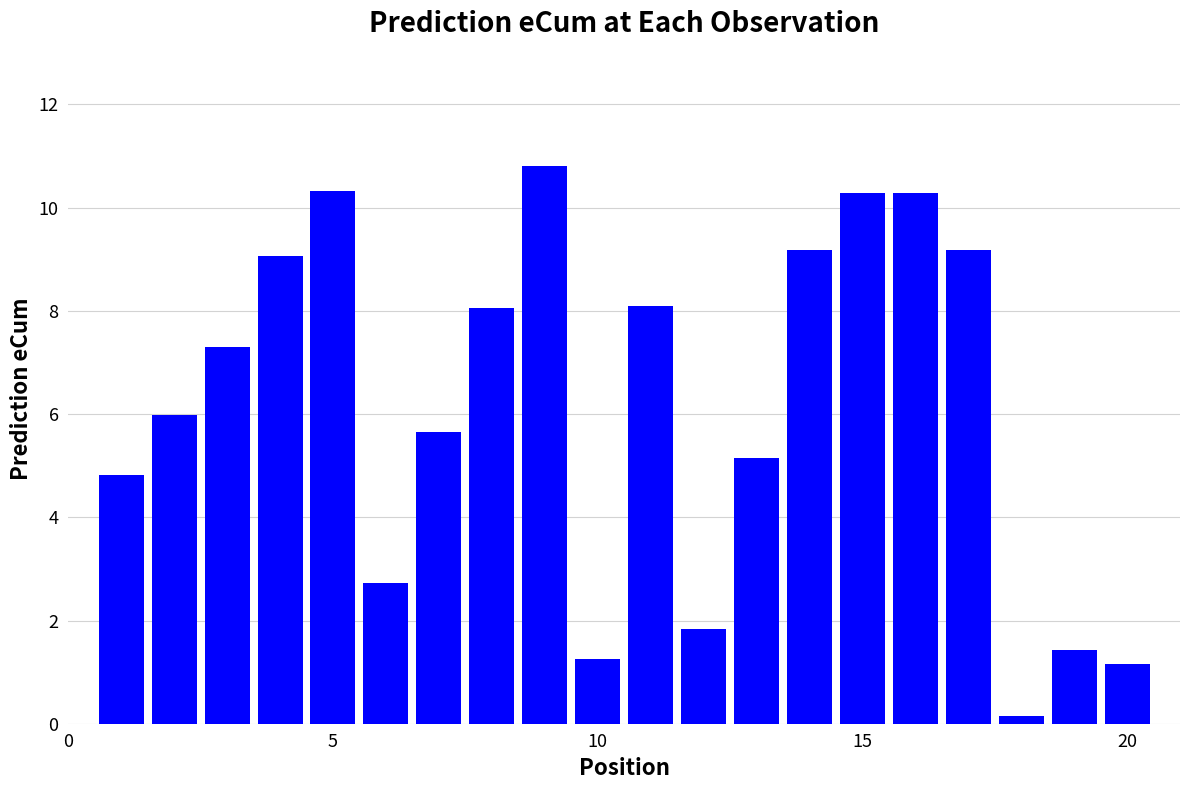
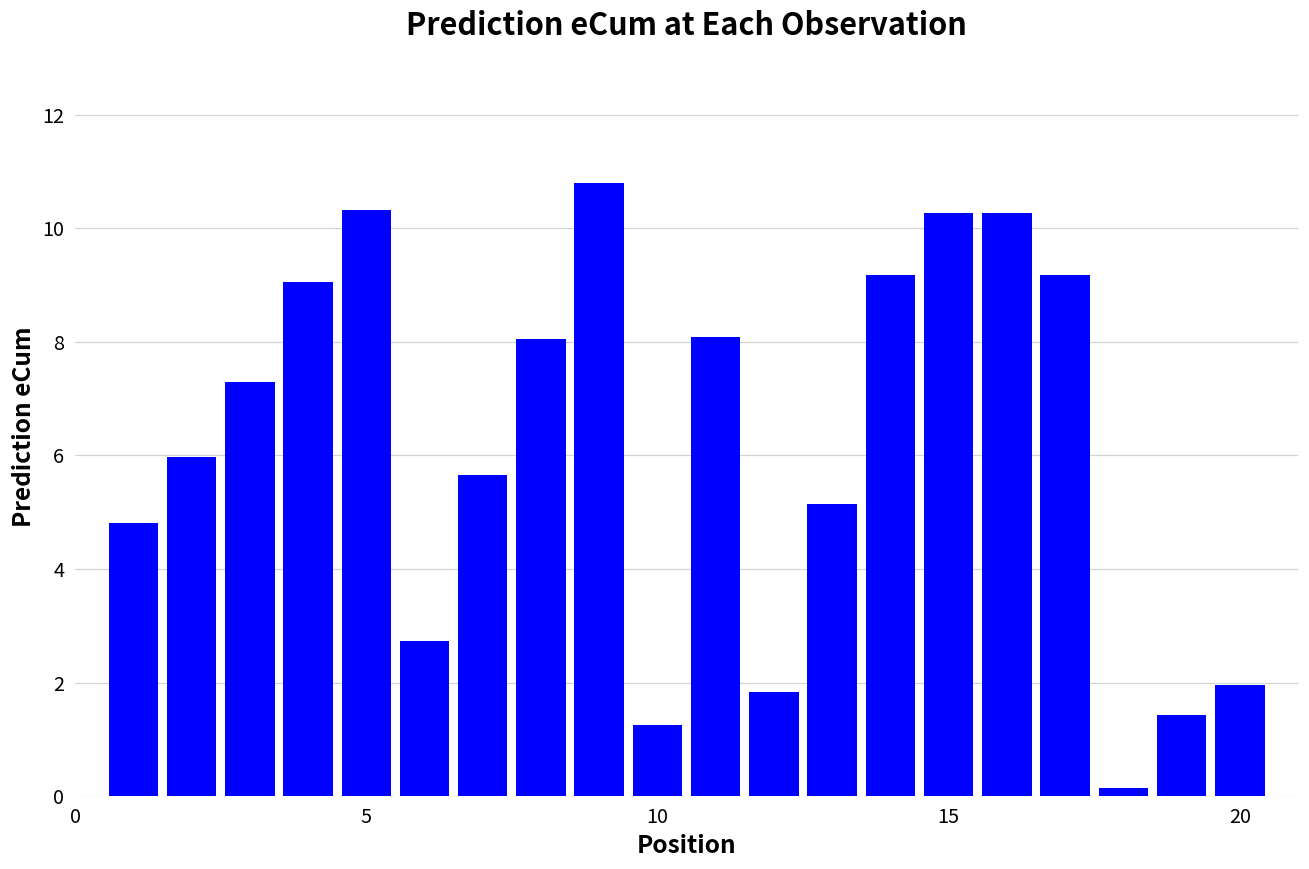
  {
    "5": 10.3,
    "10": 1.3,
    "15": 10.3,
-   "20": 1.2
+   "20": 2.0
  }
